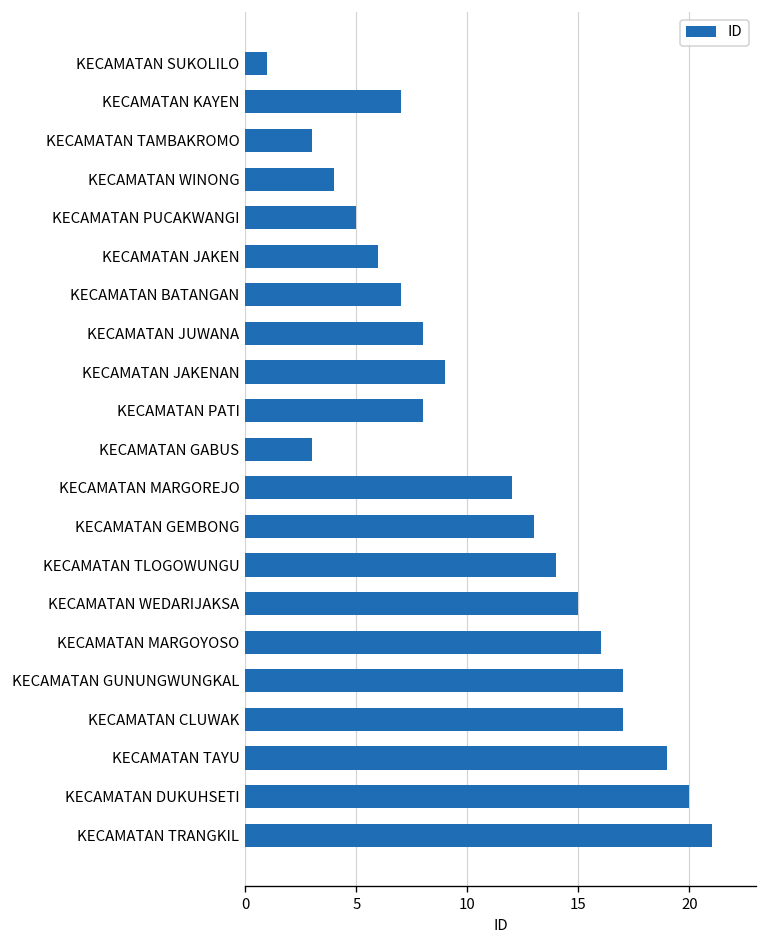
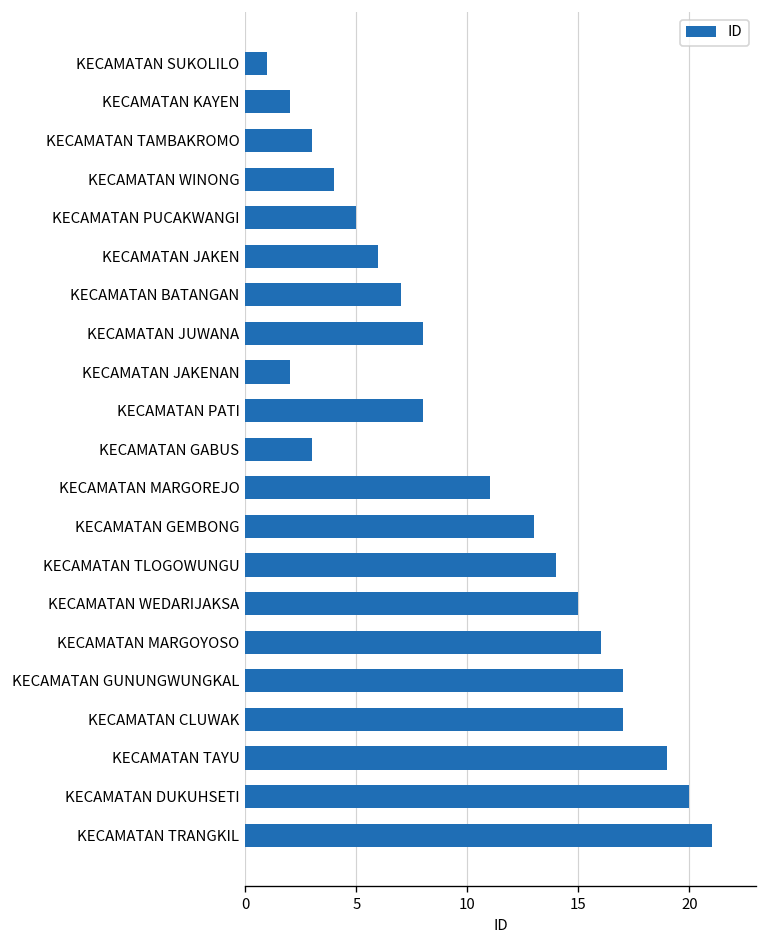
  {
    "KECAMATAN SUKOLILO": 1,
-   "KECAMATAN KAYEN": 7,
+   "KECAMATAN KAYEN": 2,
    "KECAMATAN TAMBAKROMO": 3,
    "KECAMATAN WINONG": 4,
    "KECAMATAN PUCAKWANGI": 5,
    "KECAMATAN JAKEN": 6,
    "KECAMATAN BATANGAN": 7,
    "KECAMATAN JUWANA": 8,
-   "KECAMATAN JAKENAN": 9,
+   "KECAMATAN JAKENAN": 2,
    "KECAMATAN PATI": 8,
    "KECAMATAN GABUS": 3,
-   "KECAMATAN MARGOREJO": 12,
+   "KECAMATAN MARGOREJO": 11,
    "KECAMATAN GEMBONG": 13,
    "KECAMATAN TLOGOWUNGU": 14,
    "KECAMATAN WEDARIJAKSA": 15,
    "KECAMATAN MARGOYOSO": 16,
    "KECAMATAN GUNUNGWUNGKAL": 17,
    "KECAMATAN CLUWAK": 17,
    "KECAMATAN TAYU": 19,
    "KECAMATAN DUKUHSETI": 20,
    "KECAMATAN TRANGKIL": 21
  }
